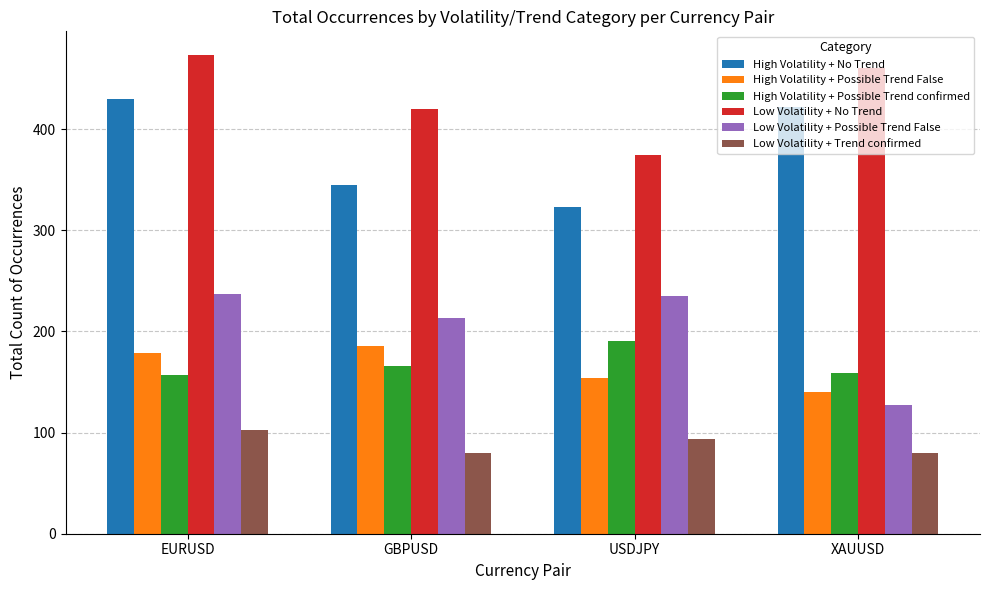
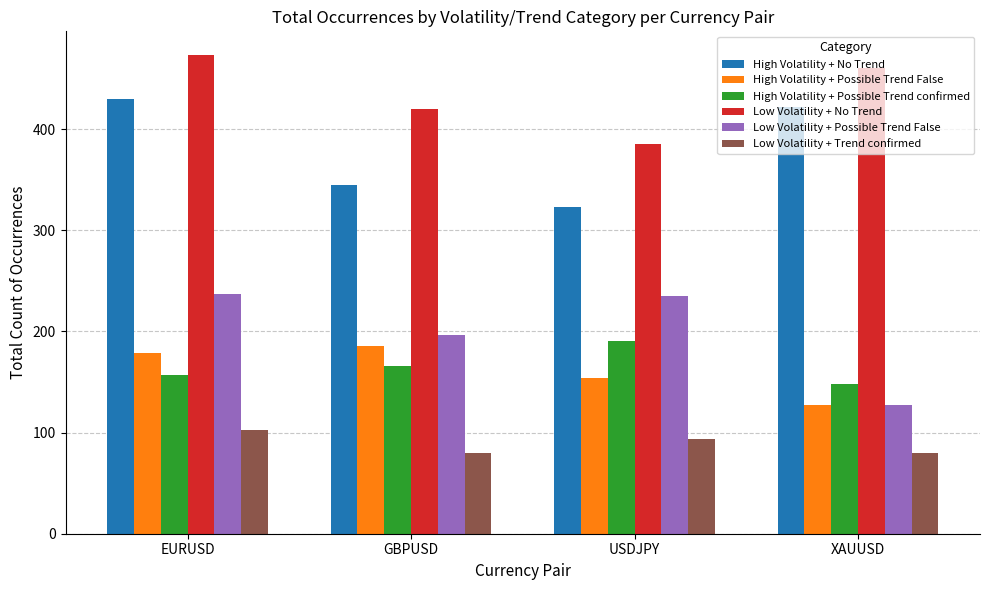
  {
    "High Volatility + No Trend": {
      "EURUSD": 430,
      "GBPUSD": 345,
      "USDJPY": 323
    },
    "High Volatility + Possible Trend False": {
      "EURUSD": 179,
      "GBPUSD": 186,
      "USDJPY": 154,
-     "XAUUSD": 140
+     "XAUUSD": 127
    },
    "High Volatility + Possible Trend confirmed": {
      "EURUSD": 157,
      "GBPUSD": 166,
      "USDJPY": 191,
-     "XAUUSD": 159
+     "XAUUSD": 148
    },
    "Low Volatility + No Trend": {
      "EURUSD": 473,
      "GBPUSD": 420,
-     "USDJPY": 374
+     "USDJPY": 385
    },
    "Low Volatility + Possible Trend False": {
      "EURUSD": 237,
-     "GBPUSD": 213,
+     "GBPUSD": 196,
      "USDJPY": 235,
      "XAUUSD": 127
    },
    "Low Volatility + Trend confirmed": {
      "EURUSD": 103,
      "GBPUSD": 80,
      "USDJPY": 94,
      "XAUUSD": 80
    }
  }
